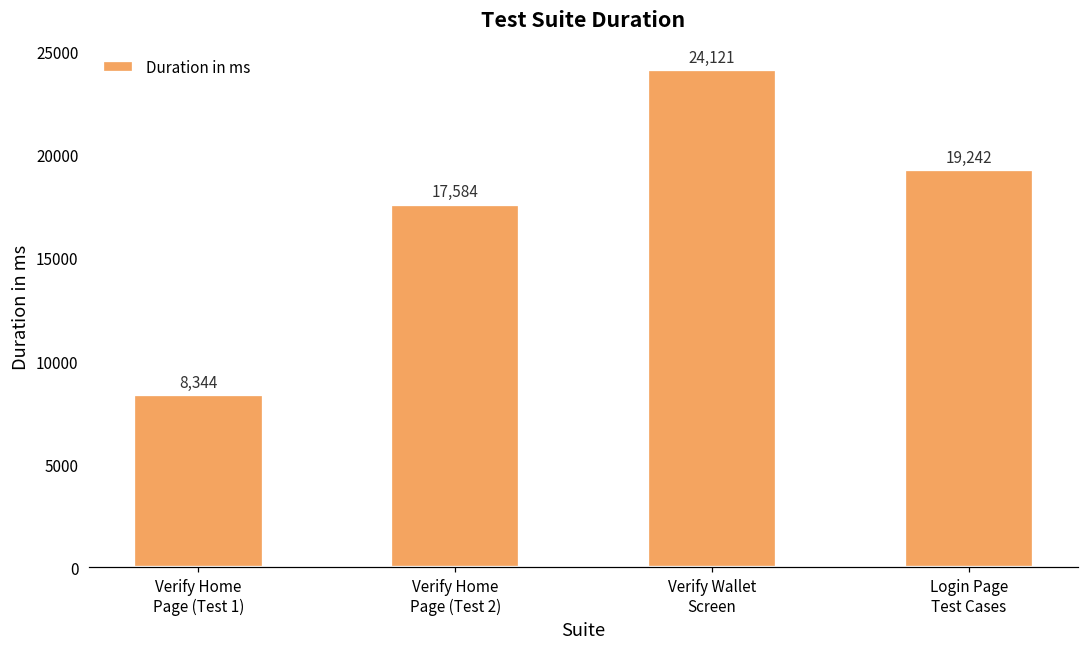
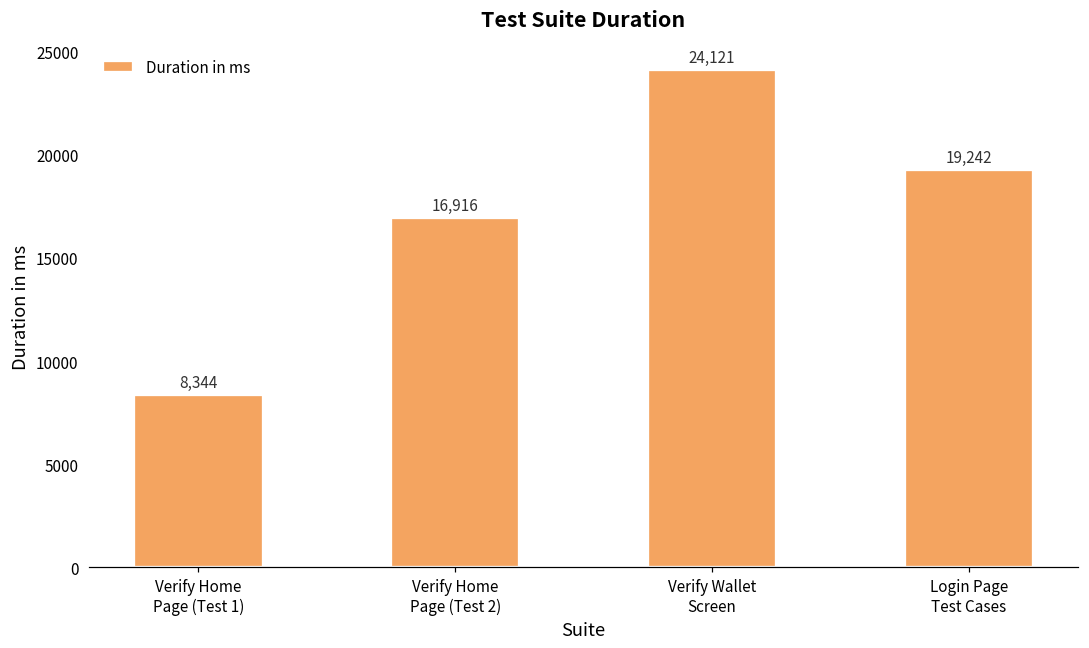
  {
    "Verify Home Page (Test 1)": "8,344",
-   "Verify Home Page (Test 2)": "17,584",
+   "Verify Home Page (Test 2)": "16,916",
    "Verify Wallet Screen": "24,121",
    "Login Page Test Cases": "19,242"
  }
